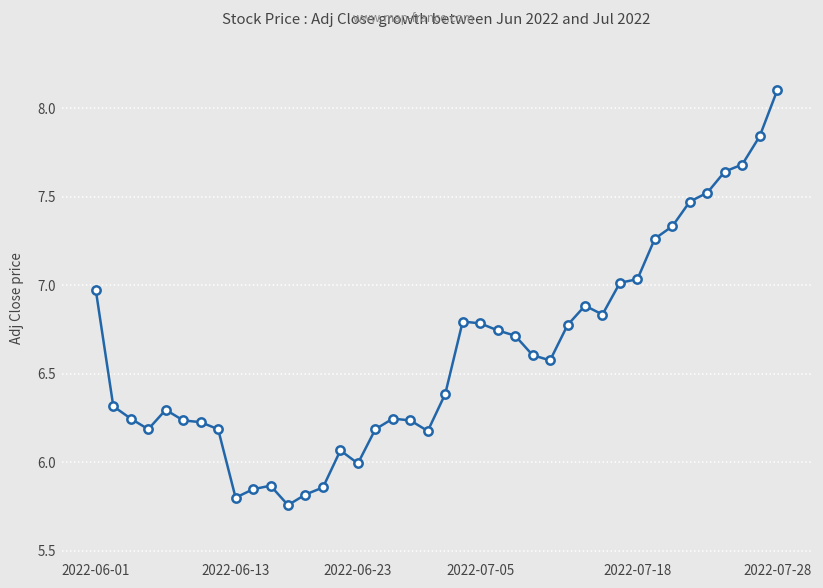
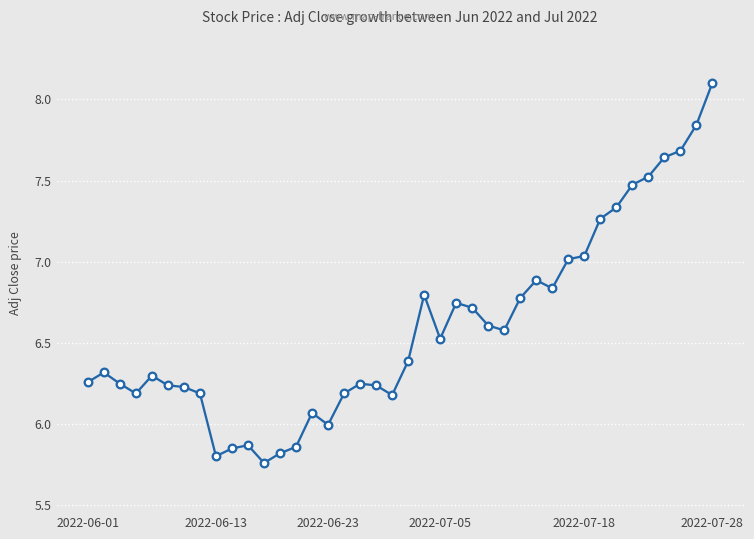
  {
-   "2022-06-01": 6.97,
+   "2022-06-01": 6.26,
    "2022-06-13": 5.80,
    "2022-06-23": 5.99,
-   "2022-07-05": 6.79,
+   "2022-07-05": 6.52,
    "2022-07-18": 7.03,
    "2022-07-28": 8.10
  }
